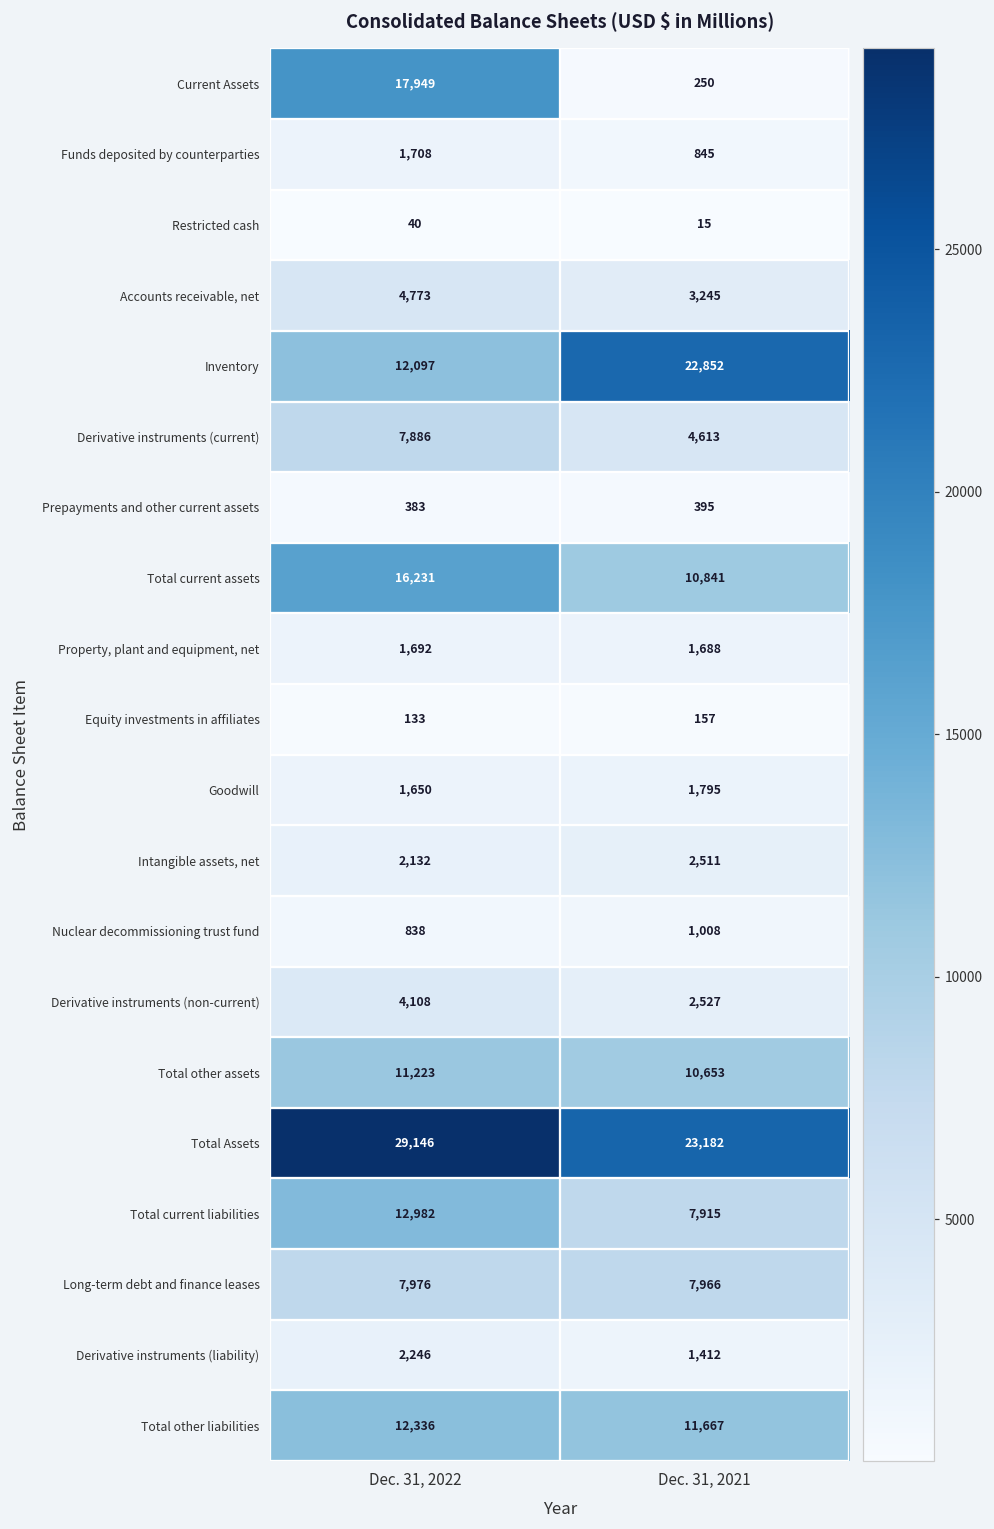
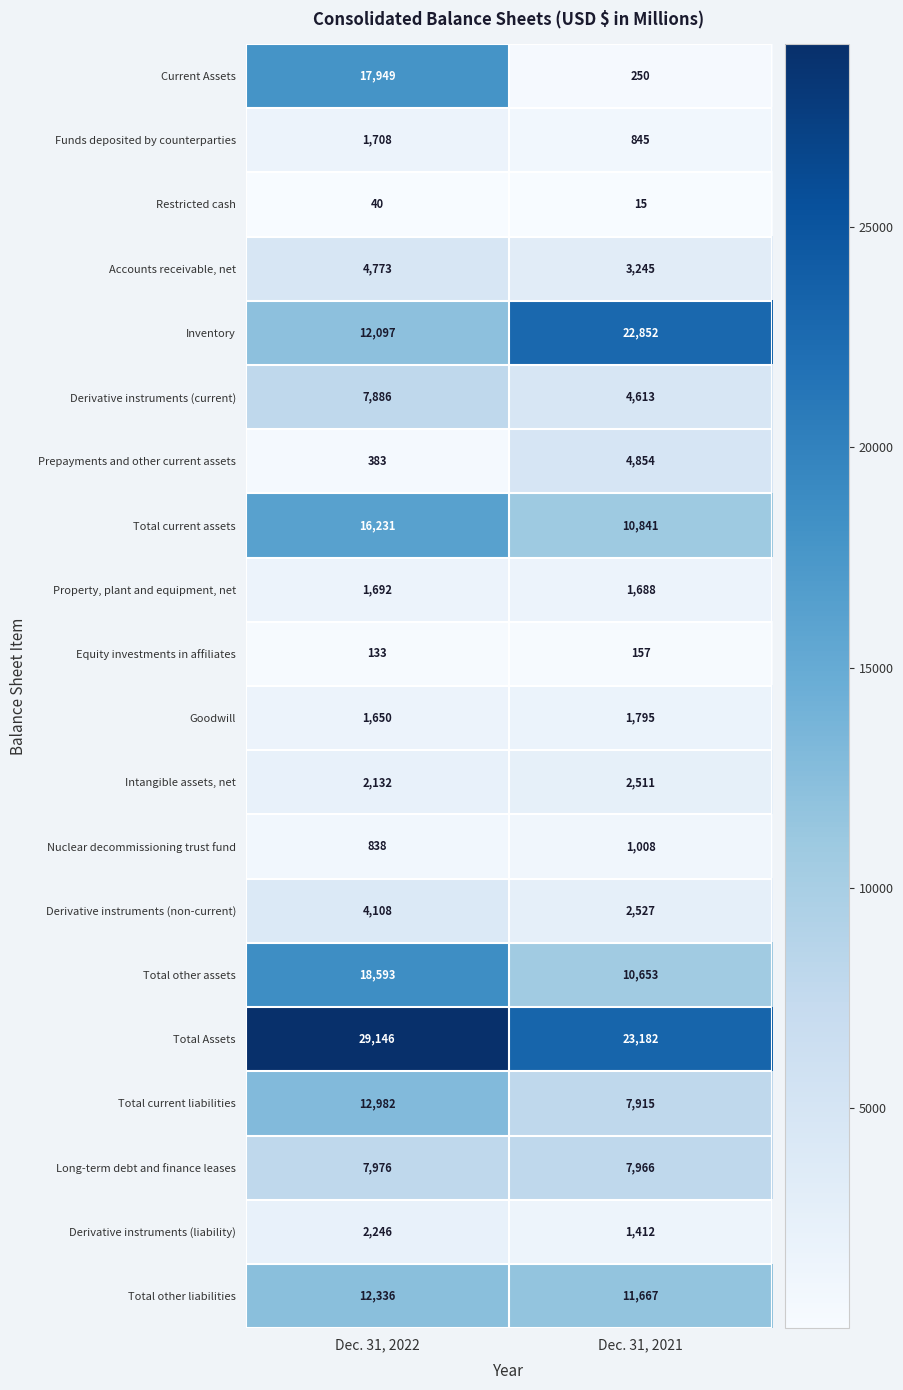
  {
    "Current Assets": {
      "Dec. 31, 2022": "17,949",
      "Dec. 31, 2021": "250"
    },
    "Funds deposited by counterparties": {
      "Dec. 31, 2022": "1,708",
      "Dec. 31, 2021": "845"
    },
    "Restricted cash": {
      "Dec. 31, 2022": "40",
      "Dec. 31, 2021": "15"
    },
    "Accounts receivable, net": {
      "Dec. 31, 2022": "4,773",
      "Dec. 31, 2021": "3,245"
    },
    "Inventory": {
      "Dec. 31, 2022": "12,097",
      "Dec. 31, 2021": "22,852"
    },
    "Derivative instruments (current)": {
      "Dec. 31, 2022": "7,886",
      "Dec. 31, 2021": "4,613"
    },
    "Prepayments and other current assets": {
      "Dec. 31, 2022": "383",
-     "Dec. 31, 2021": "395"
+     "Dec. 31, 2021": "4,854"
    },
    "Total current assets": {
      "Dec. 31, 2022": "16,231",
      "Dec. 31, 2021": "10,841"
    },
    "Property, plant and equipment, net": {
      "Dec. 31, 2022": "1,692",
      "Dec. 31, 2021": "1,688"
    },
    "Equity investments in affiliates": {
      "Dec. 31, 2022": "133",
      "Dec. 31, 2021": "157"
    },
    "Goodwill": {
      "Dec. 31, 2022": "1,650",
      "Dec. 31, 2021": "1,795"
    },
    "Intangible assets, net": {
      "Dec. 31, 2022": "2,132",
      "Dec. 31, 2021": "2,511"
    },
    "Nuclear decommissioning trust fund": {
      "Dec. 31, 2022": "838",
      "Dec. 31, 2021": "1,008"
    },
    "Derivative instruments (non-current)": {
      "Dec. 31, 2022": "4,108",
      "Dec. 31, 2021": "2,527"
    },
    "Total other assets": {
-     "Dec. 31, 2022": "11,223",
+     "Dec. 31, 2022": "18,593",
      "Dec. 31, 2021": "10,653"
    },
    "Total Assets": {
      "Dec. 31, 2022": "29,146",
      "Dec. 31, 2021": "23,182"
    },
    "Total current liabilities": {
      "Dec. 31, 2022": "12,982",
      "Dec. 31, 2021": "7,915"
    },
    "Long-term debt and finance leases": {
      "Dec. 31, 2022": "7,976",
      "Dec. 31, 2021": "7,966"
    },
    "Derivative instruments (liability)": {
      "Dec. 31, 2022": "2,246",
      "Dec. 31, 2021": "1,412"
    },
    "Total other liabilities": {
      "Dec. 31, 2022": "12,336",
      "Dec. 31, 2021": "11,667"
    }
  }
